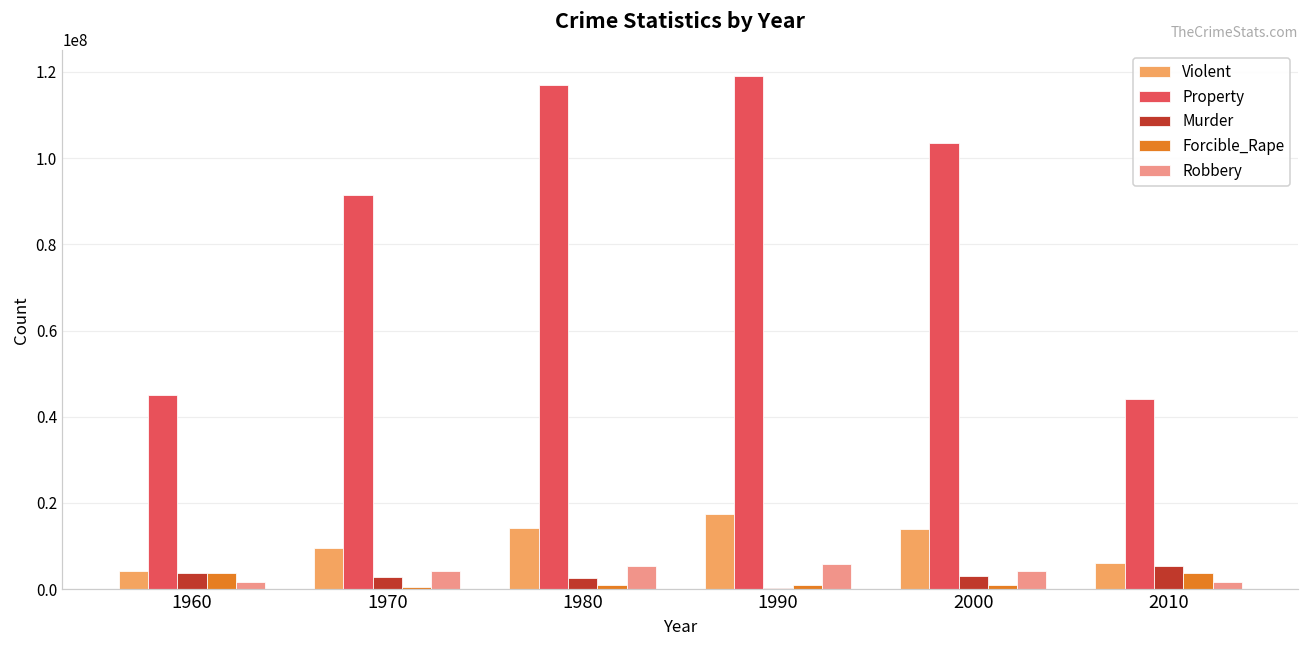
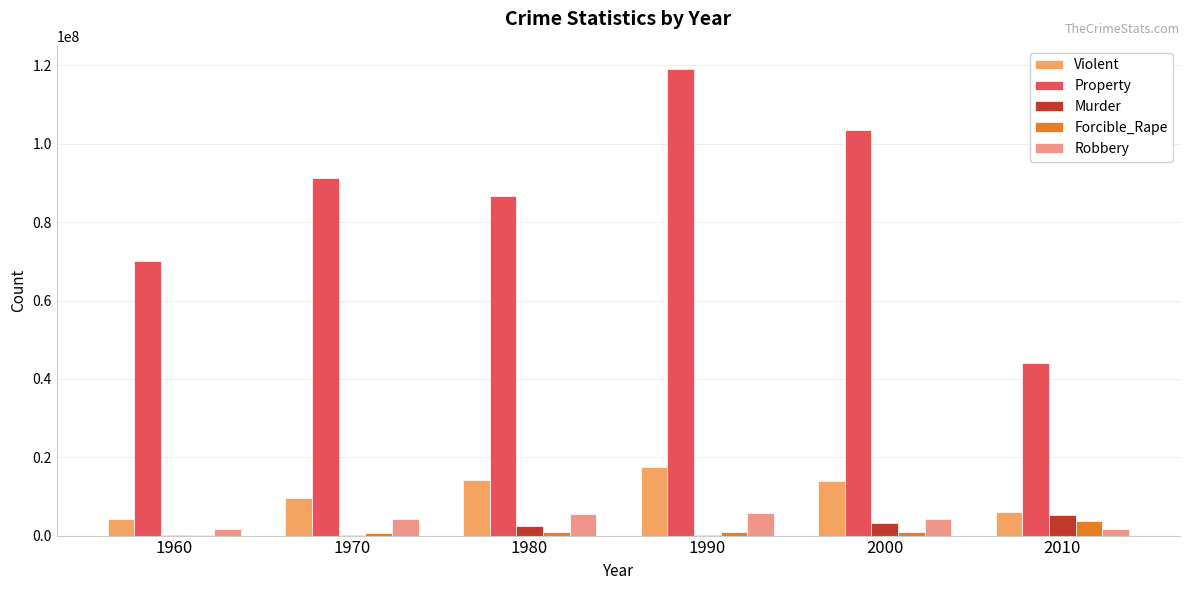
  {
    "Property": {
-     "1960": 45000000,
+     "1960": 70000000,
      "1970": 91000000,
-     "1980": 117000000,
+     "1980": 87000000,
      "1990": 119000000,
      "2000": 103000000,
      "2010": 44000000
    },
    "Murder": {
-     "1960": 4000000,
-     "1970": 3000000,
+     "1960": 0,
+     "1970": 0,
      "1980": 3000000,
      "2000": 3000000,
      "2010": 5000000
    },
    "Forcible_Rape": {
-     "1960": 4000000,
+     "1960": 0,
      "1980": 1000000,
      "1990": 1000000,
      "2000": 1000000,
      "2010": 4000000
    }
  }
